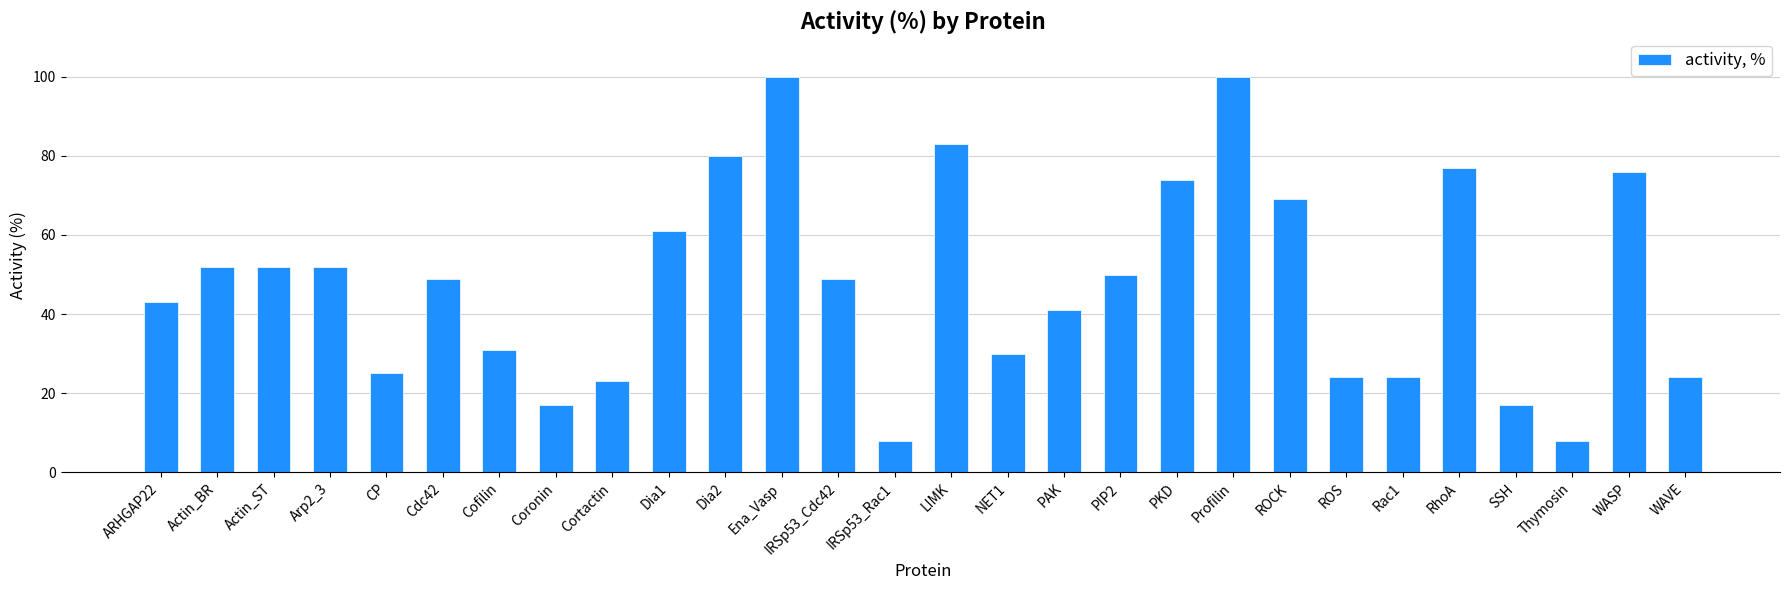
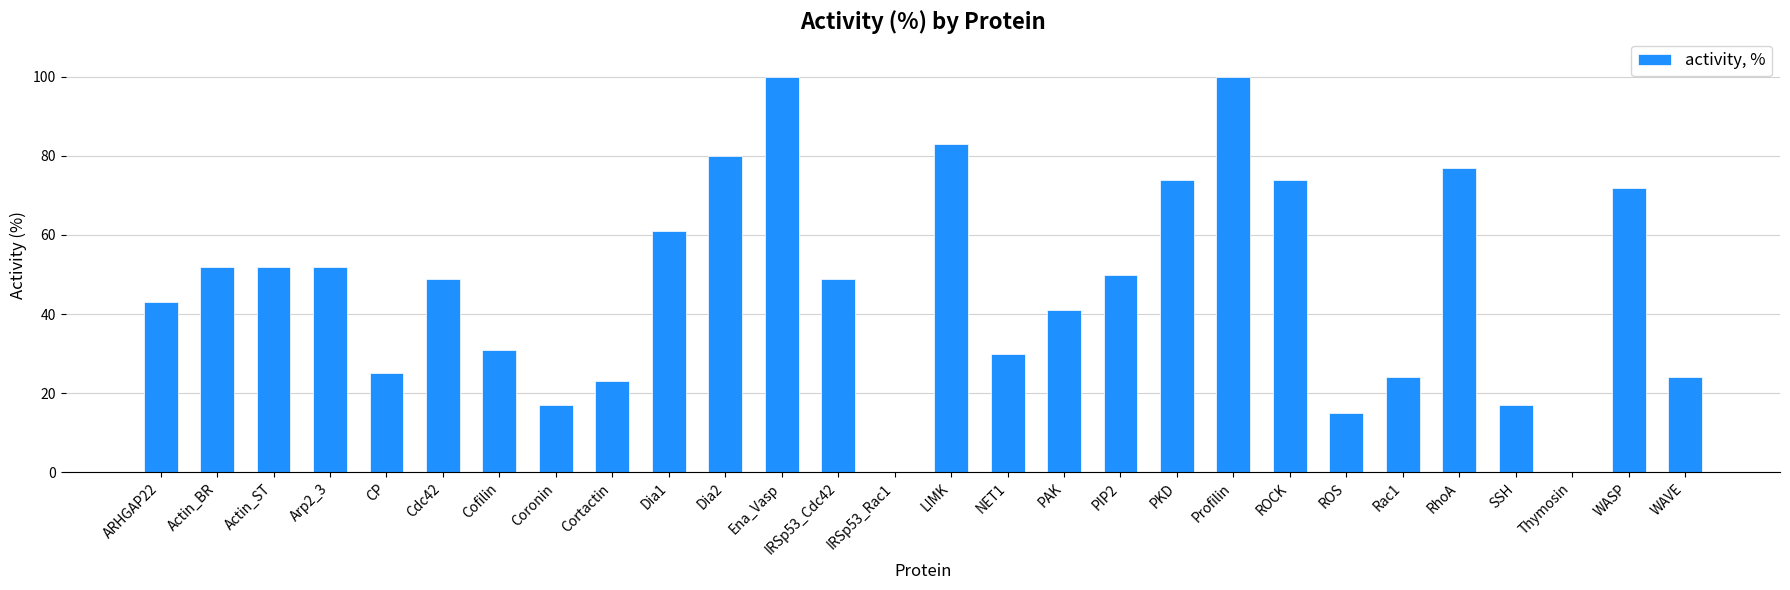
  {
    "ARHGAP22": 43,
    "Actin_BR": 52,
    "Actin_ST": 52,
    "Arp2_3": 52,
    "CP": 25,
    "Cdc42": 49,
    "Cofilin": 31,
    "Coronin": 17,
    "Cortactin": 23,
    "Dia1": 61,
    "Dia2": 80,
    "Ena_Vasp": 100,
    "IRSp53_Cdc42": 49,
-   "IRSp53_Rac1": 8,
+   "IRSp53_Rac1": 0,
    "LIMK": 83,
    "NET1": 30,
    "PAK": 41,
    "PIP2": 50,
    "PKD": 74,
    "Profilin": 100,
-   "ROCK": 69,
-   "ROS": 24,
+   "ROCK": 74,
+   "ROS": 15,
    "Rac1": 24,
    "RhoA": 77,
    "SSH": 17,
-   "Thymosin": 8,
-   "WASP": 76,
+   "Thymosin": 0,
+   "WASP": 72,
    "WAVE": 24
  }
